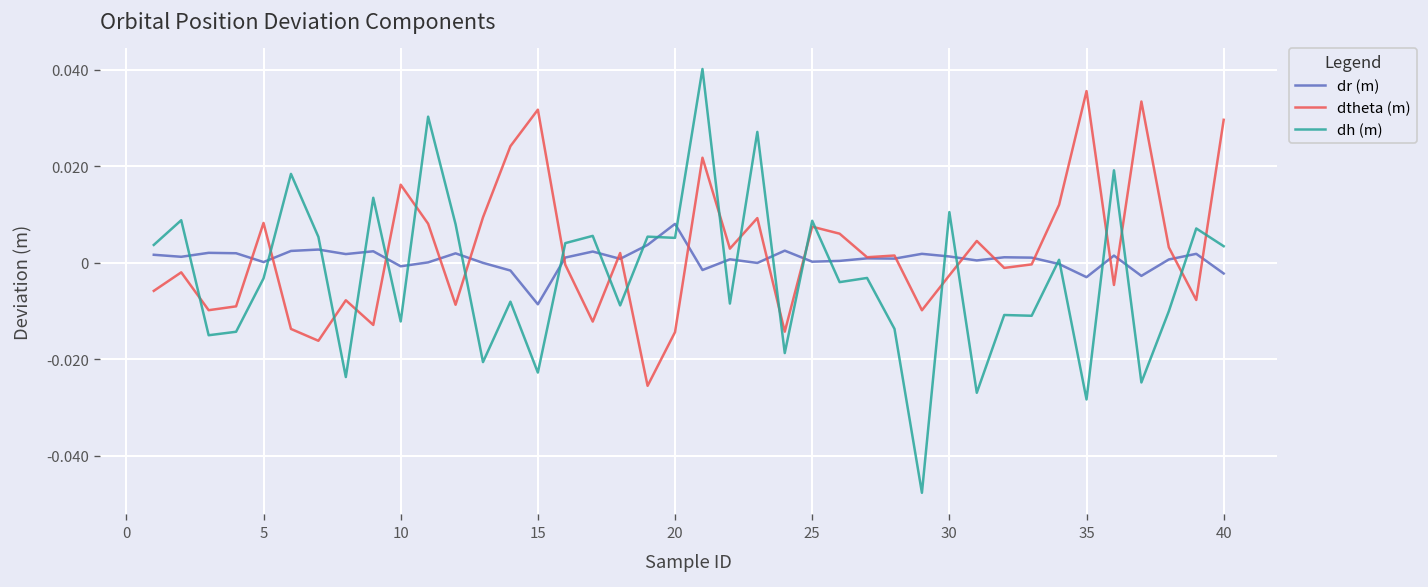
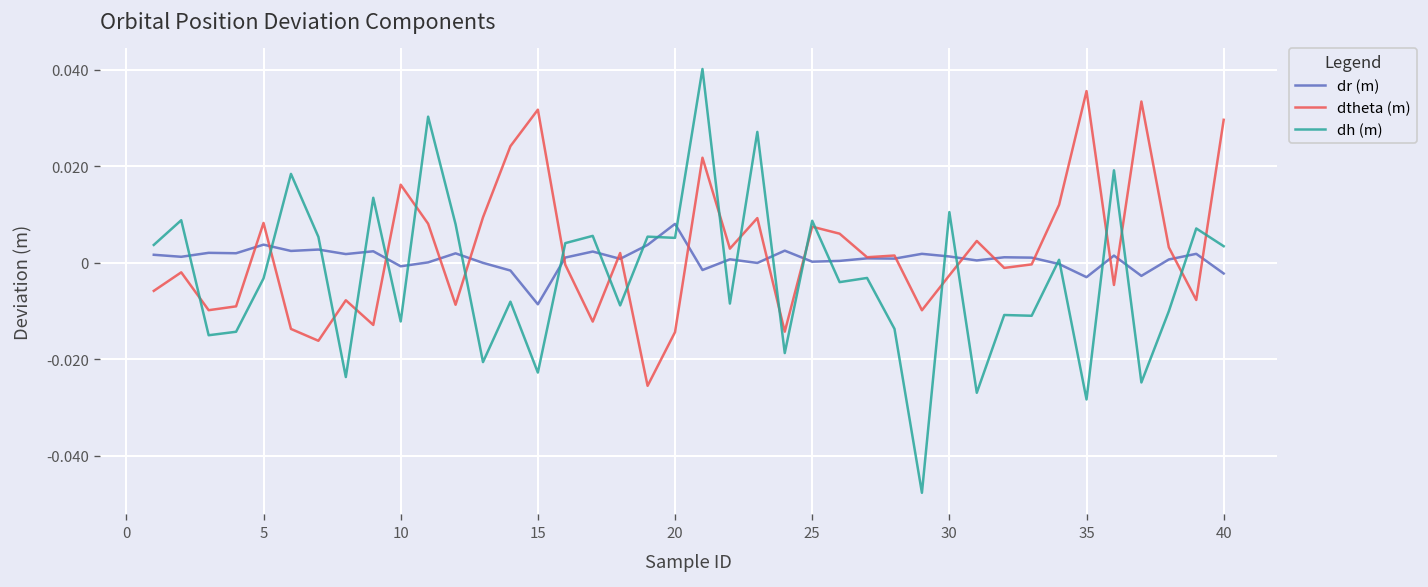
  {
    "dr (m)": {
-     "5": 0.000,
+     "5": 0.004,
      "10": -0.001,
      "15": -0.009,
      "20": 0.008,
      "25": 0.000,
      "30": 0.001,
      "35": -0.003,
      "40": -0.002
    },
    "dtheta (m)": {
      "5": 0.008,
      "10": 0.016,
      "15": 0.032,
      "20": -0.014,
      "25": 0.007,
      "30": -0.003,
      "35": 0.036,
      "40": 0.030
    },
    "dh (m)": {
      "5": -0.003,
      "10": -0.012,
      "15": -0.023,
      "20": 0.005,
      "25": 0.009,
      "30": 0.010,
      "35": -0.028,
      "40": 0.003
    }
  }
